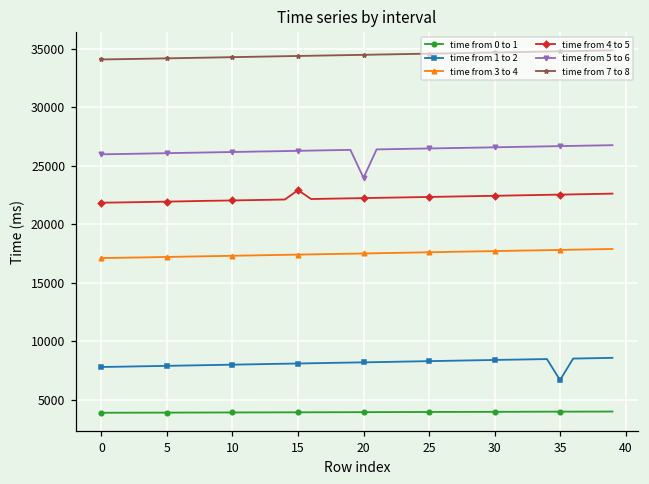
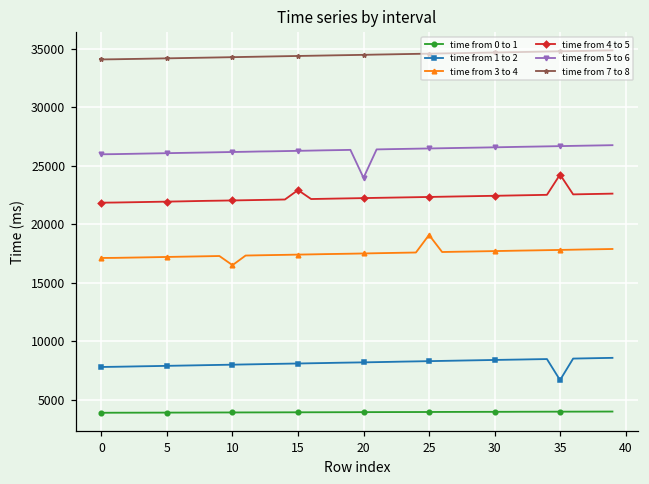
  {
    "time from 0 to 1": {
      "0": 3900,
      "5": 3900,
      "10": 3900,
      "15": 3900,
      "20": 3900,
      "25": 4000,
      "30": 4000,
      "35": 4000
    },
    "time from 1 to 2": {
      "0": 7800,
      "5": 7900,
      "10": 8000,
      "15": 8100,
      "20": 8200,
      "25": 8300,
      "30": 8400,
      "35": 6700
    },
    "time from 3 to 4": {
      "0": 17100,
      "5": 17200,
-     "10": 17300,
+     "10": 16500,
      "15": 17400,
      "20": 17500,
-     "25": 17600,
+     "25": 19100,
      "30": 17700,
      "35": 17800
    },
    "time from 4 to 5": {
      "0": 21800,
      "5": 21900,
      "10": 22000,
      "15": 22900,
      "20": 22200,
      "25": 22300,
      "30": 22400,
-     "35": 22500
+     "35": 24200
    },
    "time from 5 to 6": {
      "0": 26000,
      "5": 26100,
      "10": 26200,
      "15": 26300,
      "20": 24000,
      "25": 26500,
      "30": 26600,
      "35": 26700
    },
    "time from 7 to 8": {
      "0": 34100,
      "5": 34200,
      "10": 34300,
      "15": 34400,
      "20": 34500
    }
  }
